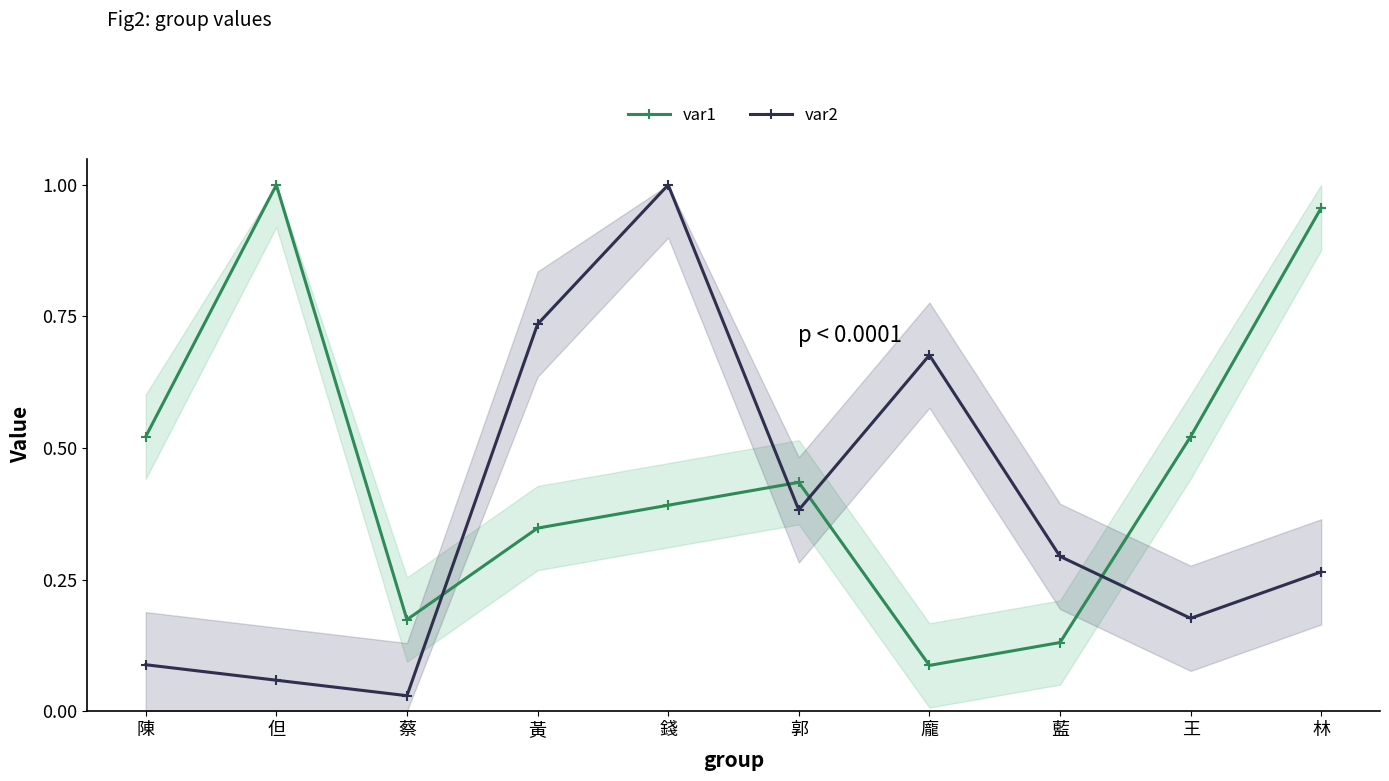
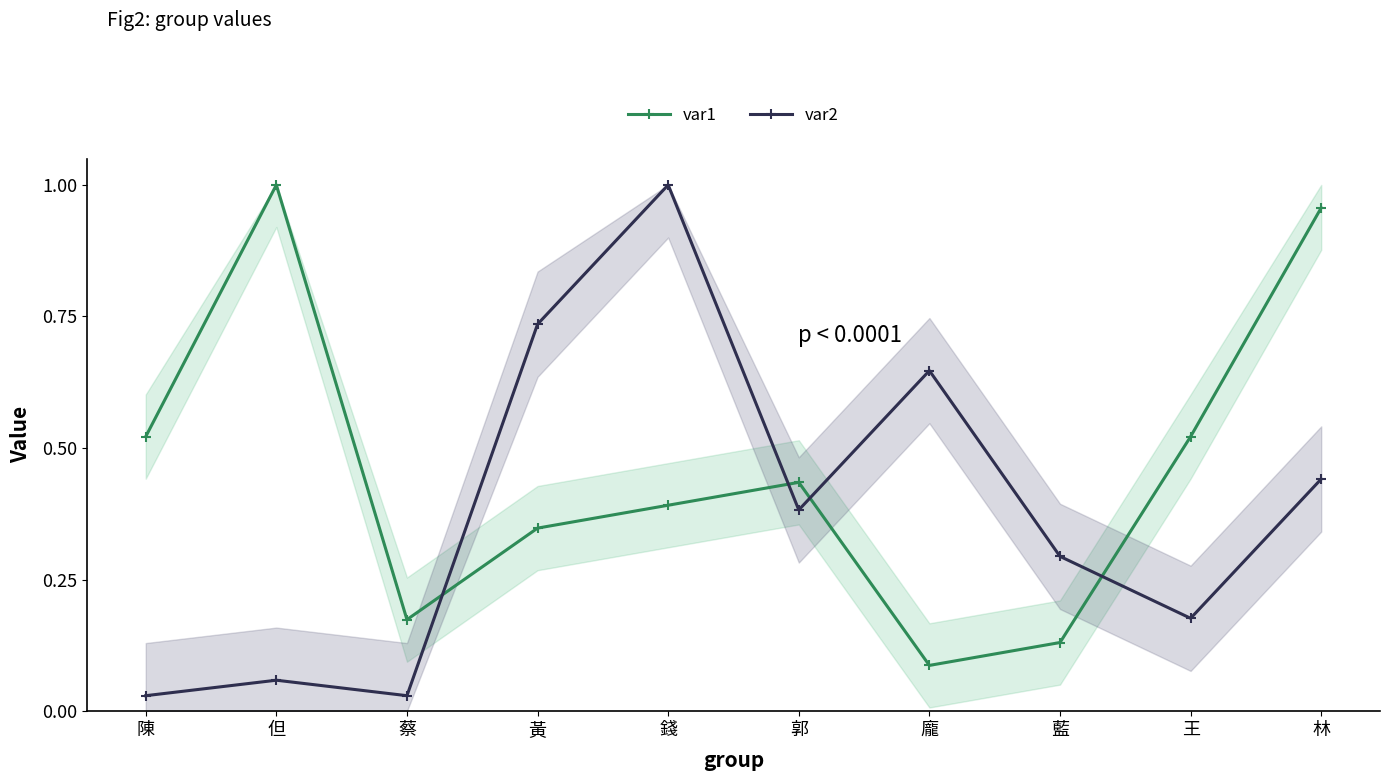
  {
    "var2": {
-     "陳": 0.09,
+     "陳": 0.03,
      "但": 0.06,
      "蔡": 0.03,
      "黃": 0.74,
      "郭": 0.38,
-     "龐": 0.68,
+     "龐": 0.65,
      "藍": 0.29,
      "王": 0.18,
-     "林": 0.26
+     "林": 0.44
    }
  }
